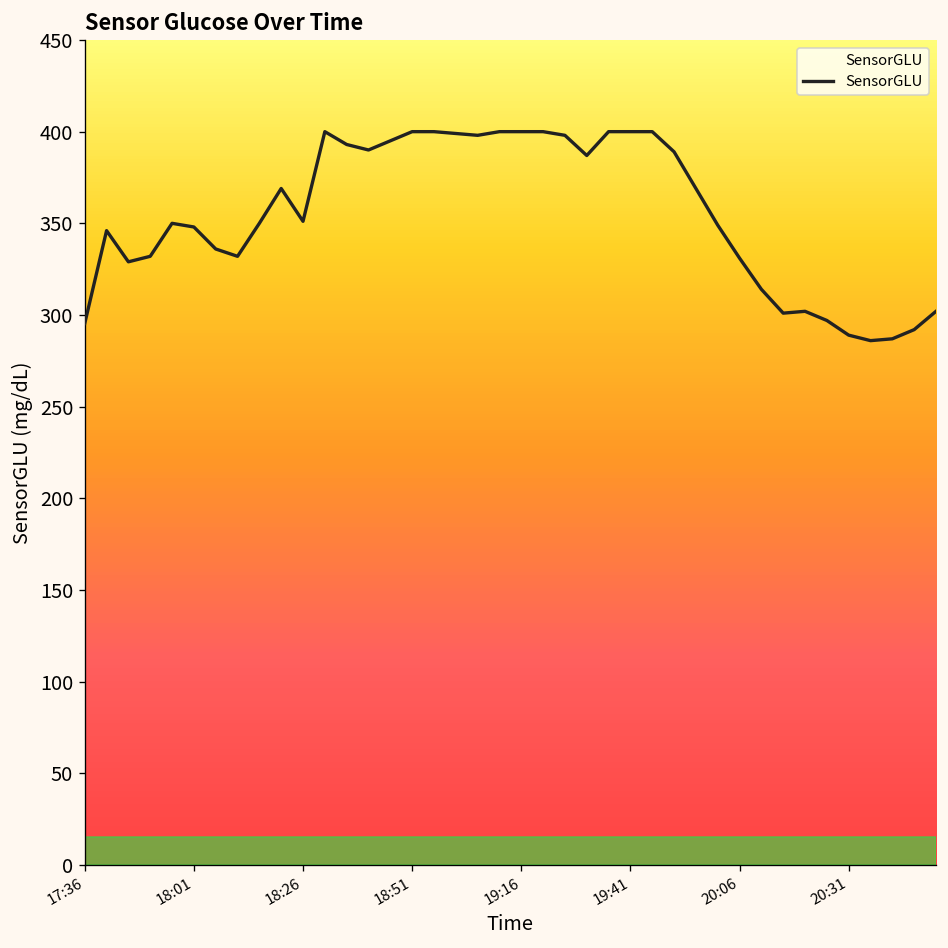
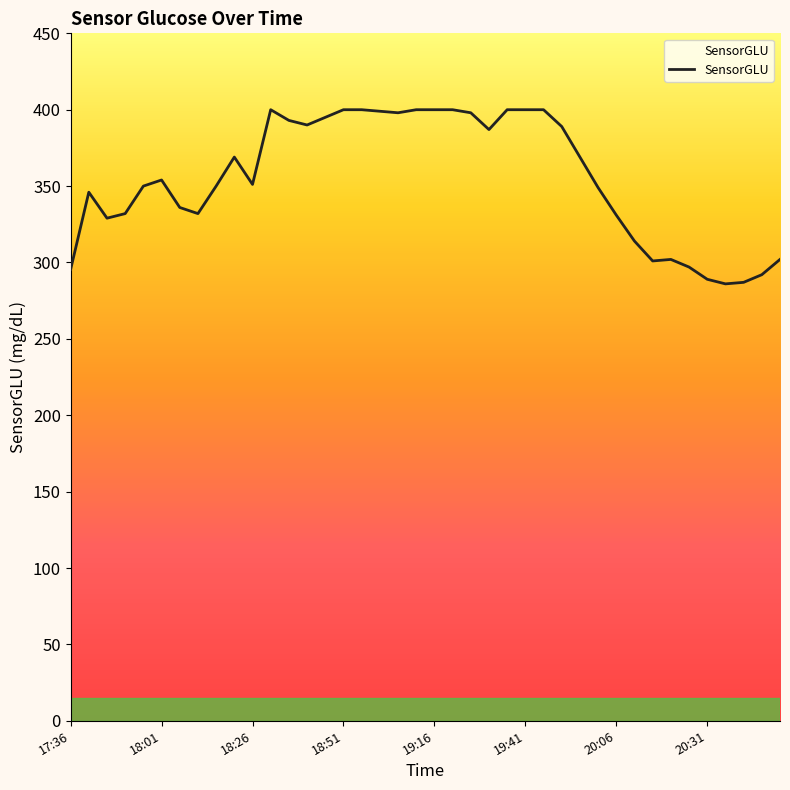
  {
    "17:36": 295,
-   "18:01": 348,
+   "18:01": 354,
    "18:26": 351,
    "18:51": 400,
    "19:16": 400,
    "19:41": 400,
    "20:06": 331,
    "20:31": 289
  }
